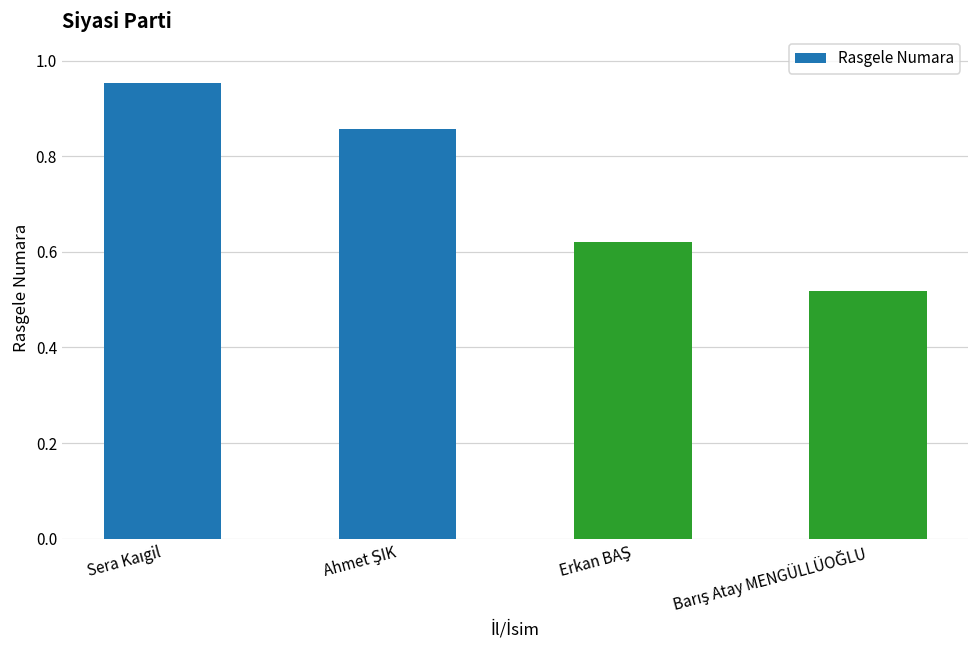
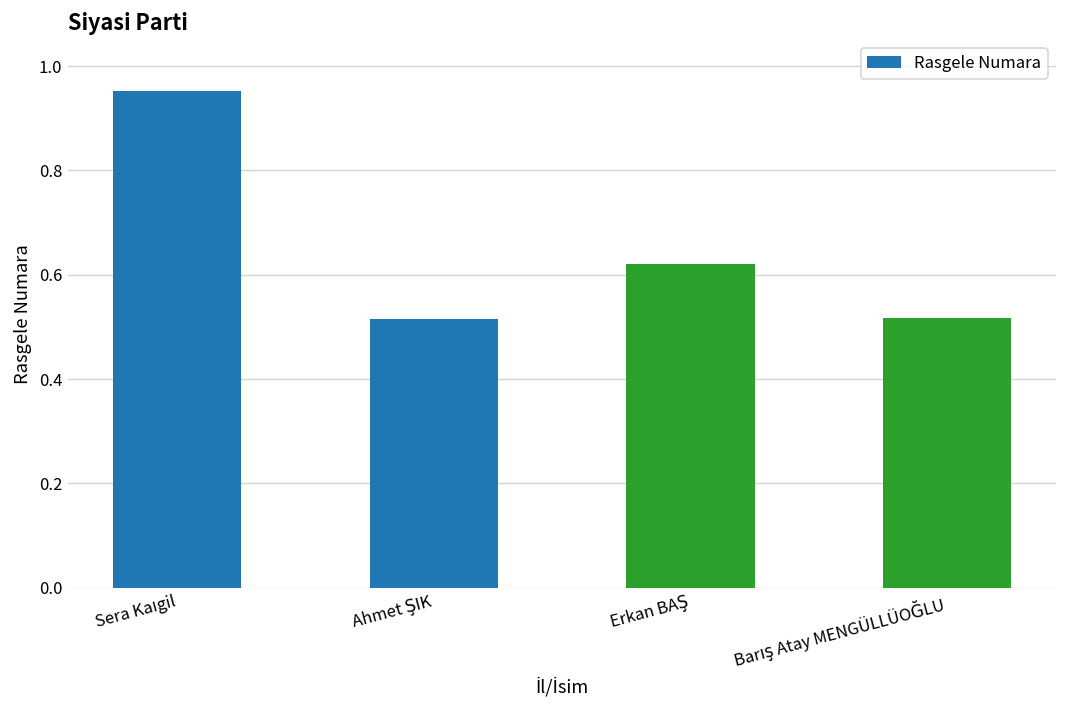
  {
    "Sera Kaıgil": 0.95,
-   "Ahmet ŞIK": 0.86,
+   "Ahmet ŞIK": 0.51,
    "Erkan BAŞ": 0.62,
    "Barış Atay MENGÜLLÜOĞLU": 0.52
  }
